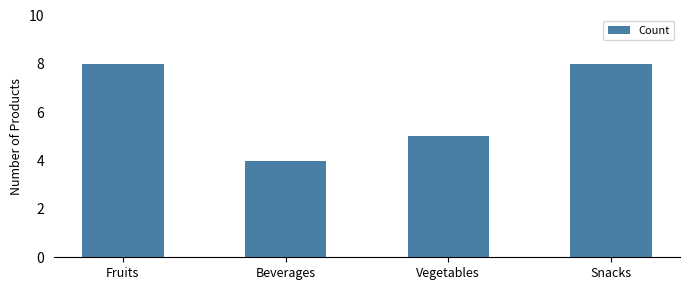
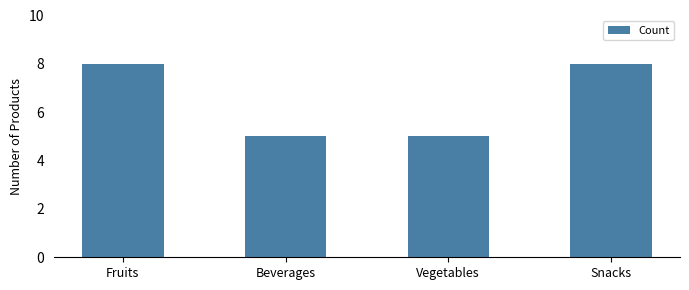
  {
    "Fruits": 8,
-   "Beverages": 4,
+   "Beverages": 5,
    "Vegetables": 5,
    "Snacks": 8
  }
